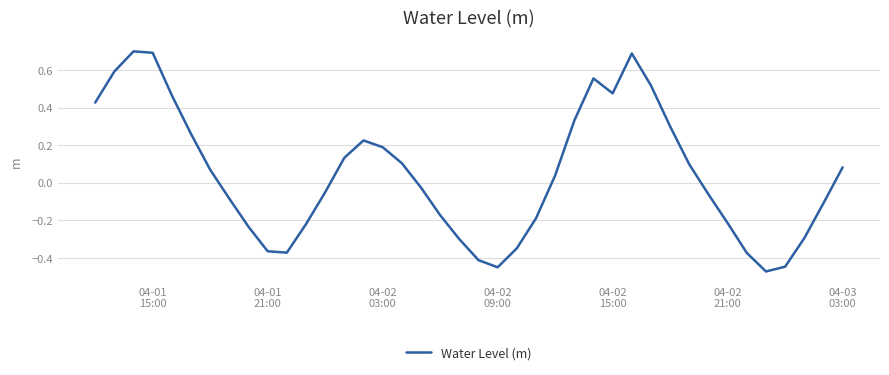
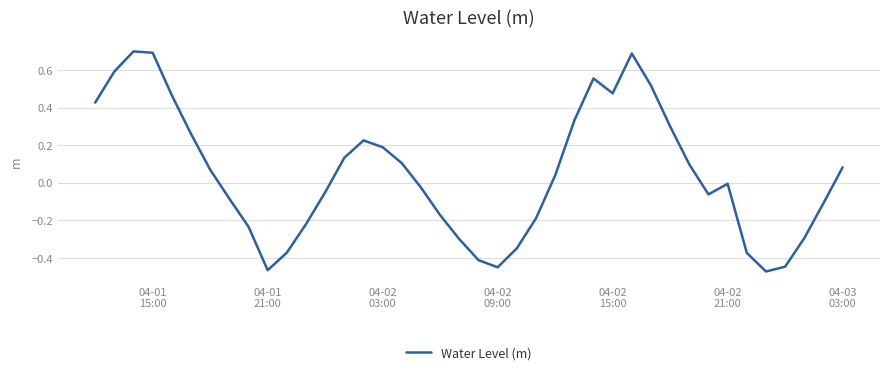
  {
    "04-01 15:00": 0.69,
-   "04-01 21:00": -0.36,
+   "04-01 21:00": -0.46,
    "04-02 03:00": 0.19,
    "04-02 09:00": -0.45,
    "04-02 15:00": 0.48,
-   "04-02 21:00": -0.21,
+   "04-02 21:00": 0.00,
    "04-03 03:00": 0.08
  }
